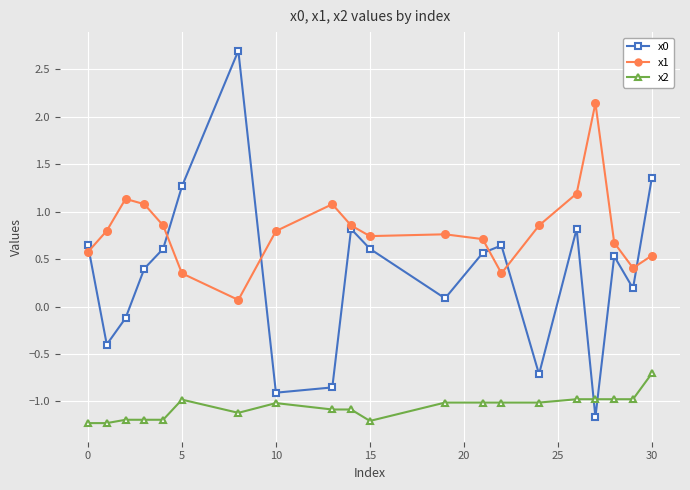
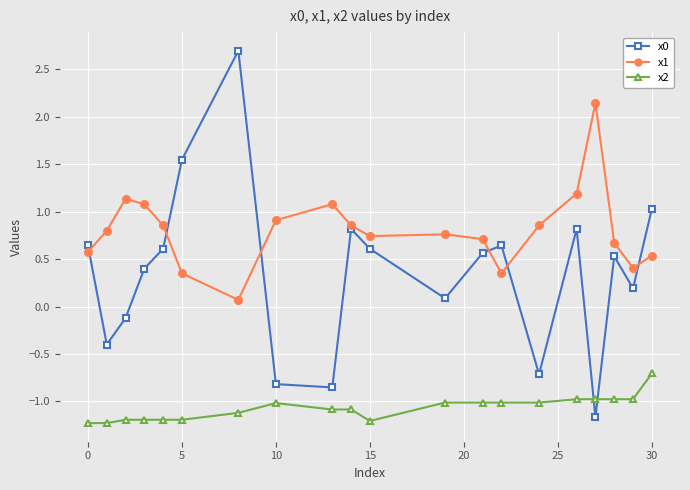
  {
    "x0": {
      "0": 0.6,
-     "5": 1.3,
-     "10": -0.9,
+     "5": 1.5,
+     "10": -0.8,
      "15": 0.6,
-     "30": 1.4
+     "30": 1.0
    },
    "x1": {
      "0": 0.6,
      "5": 0.3,
-     "10": 0.8,
+     "10": 0.9,
      "15": 0.7,
      "30": 0.5
    },
    "x2": {
      "0": -1.2,
-     "5": -1.0,
+     "5": -1.2,
      "10": -1.0,
      "15": -1.2,
      "30": -0.7
    }
  }
